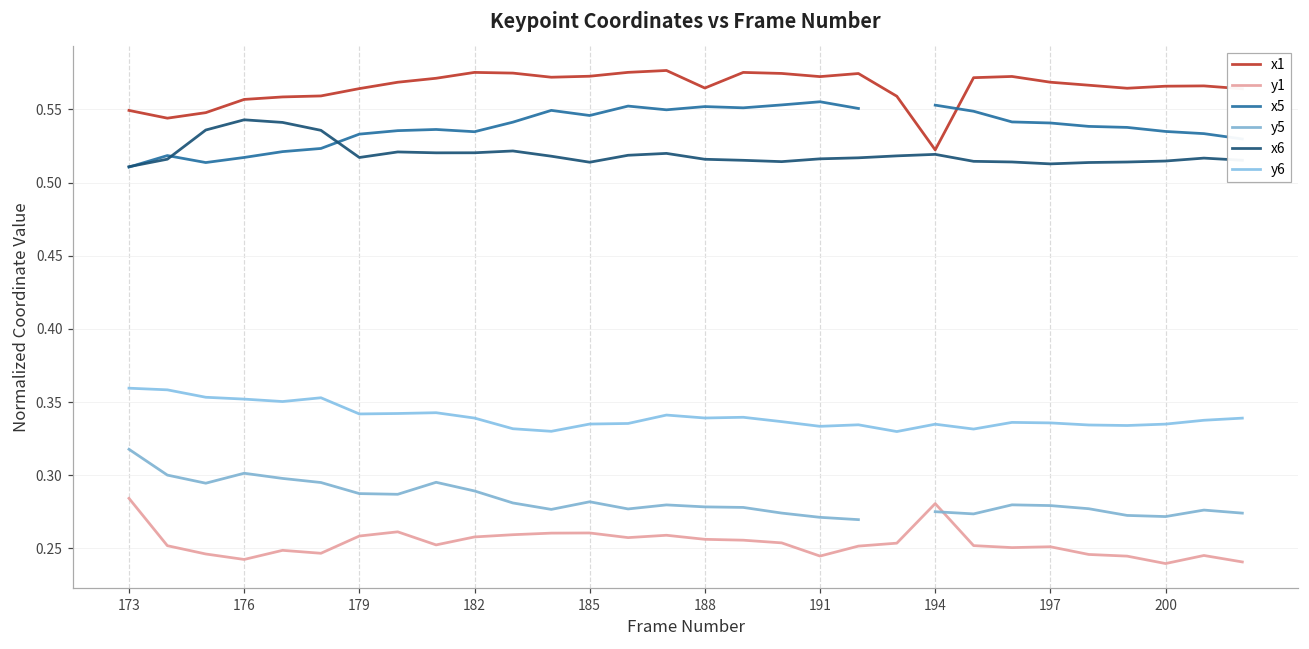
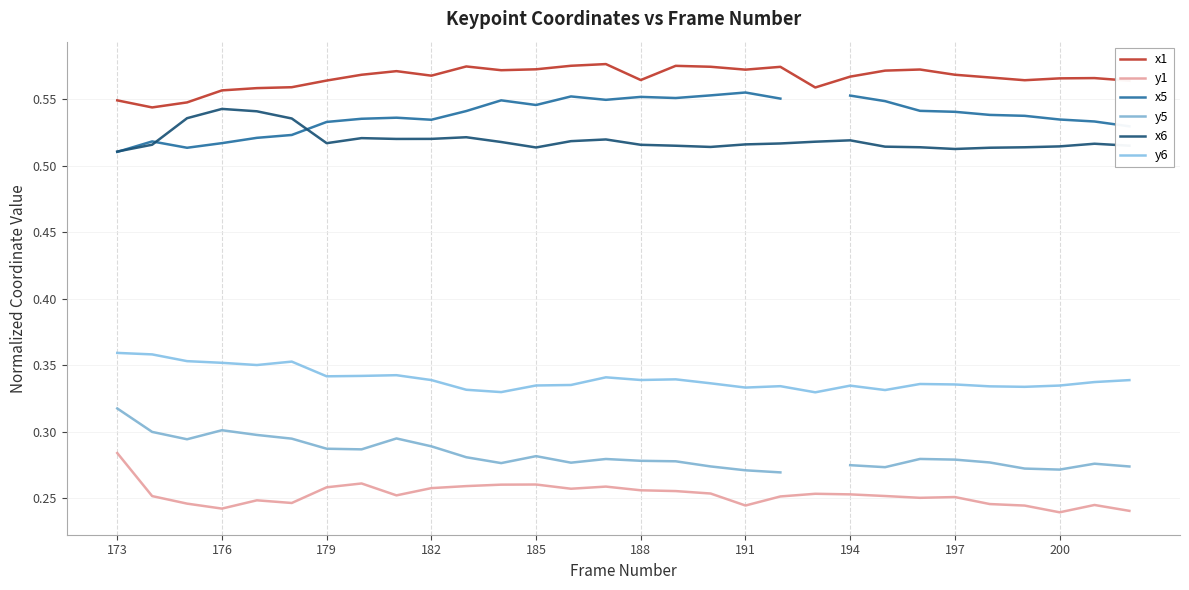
  {
    "x1": {
      "173": 0.549,
      "176": 0.557,
      "179": 0.564,
-     "182": 0.575,
+     "182": 0.568,
      "185": 0.573,
      "188": 0.565,
      "191": 0.572,
-     "194": 0.522,
+     "194": 0.567,
      "197": 0.569,
      "200": 0.566
    },
    "y1": {
      "173": 0.284,
      "176": 0.242,
      "179": 0.258,
      "182": 0.258,
      "185": 0.261,
      "188": 0.256,
      "191": 0.245,
-     "194": 0.281,
+     "194": 0.253,
      "197": 0.251,
      "200": 0.240
    }
  }
